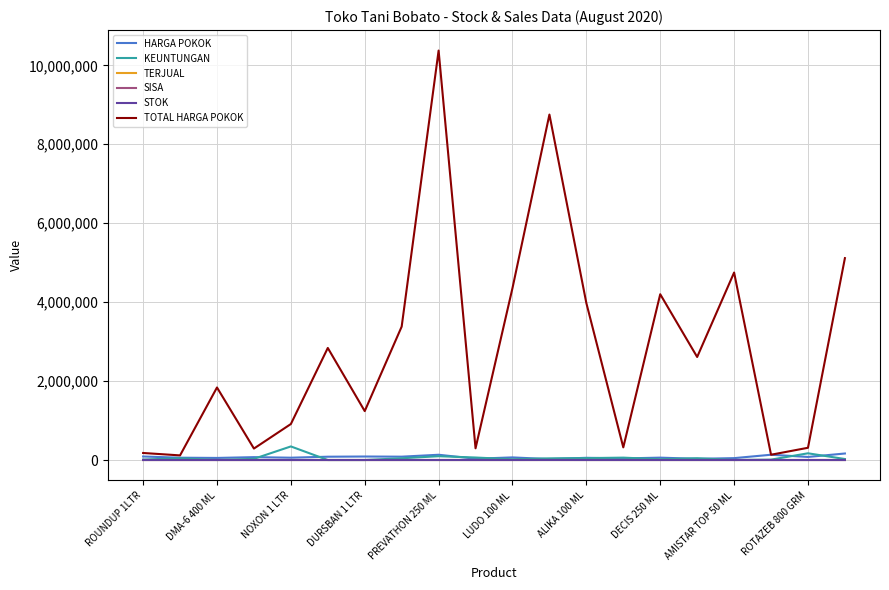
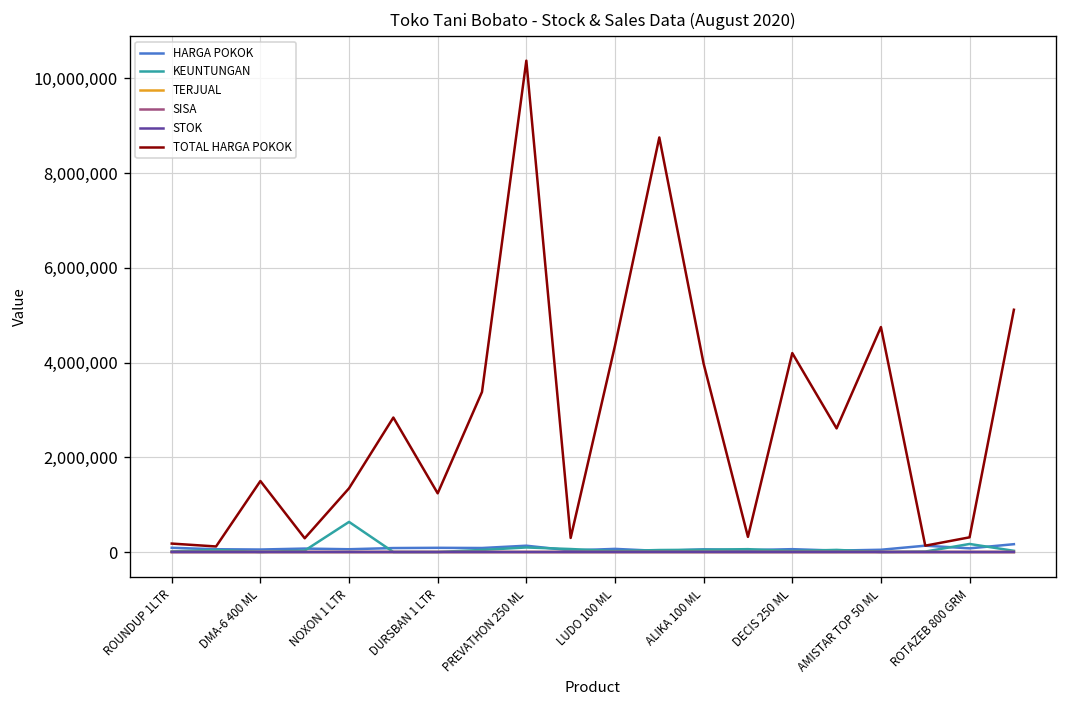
  {
    "HARGA POKOK": {
      "ROUNDUP 1LTR": "100,000",
      "DURSBAN 1 LTR": "100,000",
      "ROTAZEB 800 GRM": "100,000"
    },
    "KEUNTUNGAN": {
-     "NOXON 1 LTR": "300,000",
+     "NOXON 1 LTR": "600,000",
      "ROTAZEB 800 GRM": "200,000"
    },
    "STOK": {
      "PREVATHON 250 ML": "0",
      "ROTAZEB 800 GRM": "0"
    },
    "TOTAL HARGA POKOK": {
      "ROUNDUP 1LTR": "200,000",
-     "DMA-6 400 ML": "1,800,000",
-     "NOXON 1 LTR": "900,000",
+     "DMA-6 400 ML": "1,500,000",
+     "NOXON 1 LTR": "1,300,000",
      "DURSBAN 1 LTR": "1,200,000",
      "PREVATHON 250 ML": "10,400,000",
      "LUDO 100 ML": "4,400,000",
      "ALIKA 100 ML": "4,000,000",
      "DECIS 250 ML": "4,200,000",
      "AMISTAR TOP 50 ML": "4,800,000",
      "ROTAZEB 800 GRM": "300,000"
    }
  }
